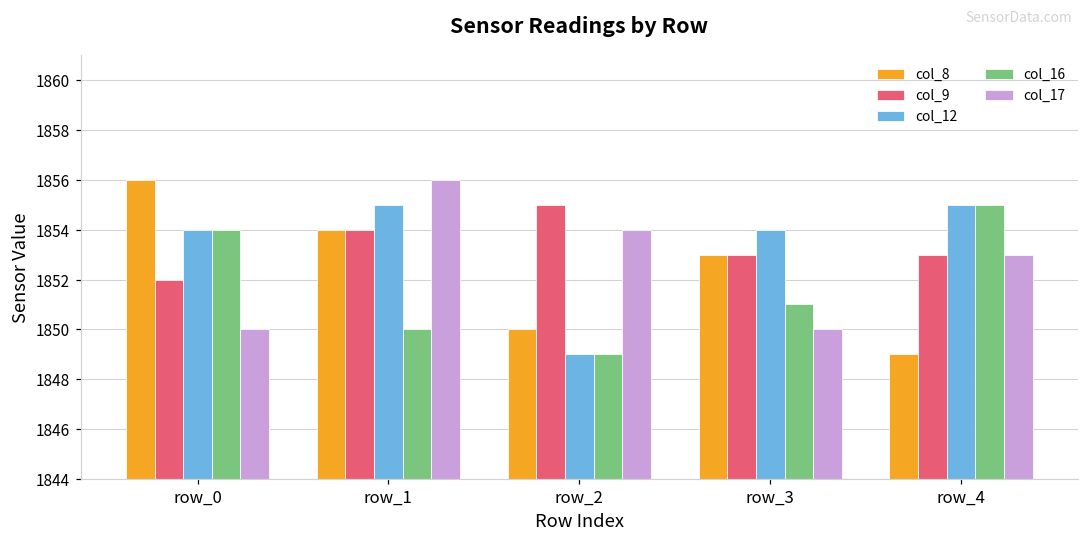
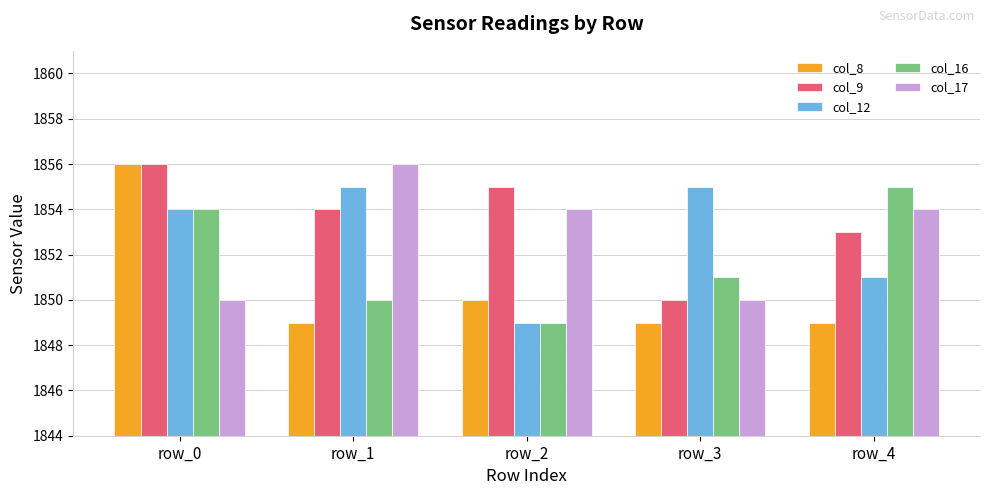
  {
    "col_8": {
      "row_0": 1856,
-     "row_1": 1854,
+     "row_1": 1849,
      "row_2": 1850,
-     "row_3": 1853,
+     "row_3": 1849,
      "row_4": 1849
    },
    "col_9": {
-     "row_0": 1852,
+     "row_0": 1856,
      "row_1": 1854,
      "row_2": 1855,
-     "row_3": 1853,
+     "row_3": 1850,
      "row_4": 1853
    },
    "col_12": {
      "row_0": 1854,
      "row_1": 1855,
      "row_2": 1849,
-     "row_3": 1854,
-     "row_4": 1855
+     "row_3": 1855,
+     "row_4": 1851
    },
    "col_16": {
      "row_0": 1854,
      "row_1": 1850,
      "row_2": 1849,
      "row_3": 1851,
      "row_4": 1855
    },
    "col_17": {
      "row_0": 1850,
      "row_1": 1856,
      "row_2": 1854,
      "row_3": 1850,
-     "row_4": 1853
+     "row_4": 1854
    }
  }
